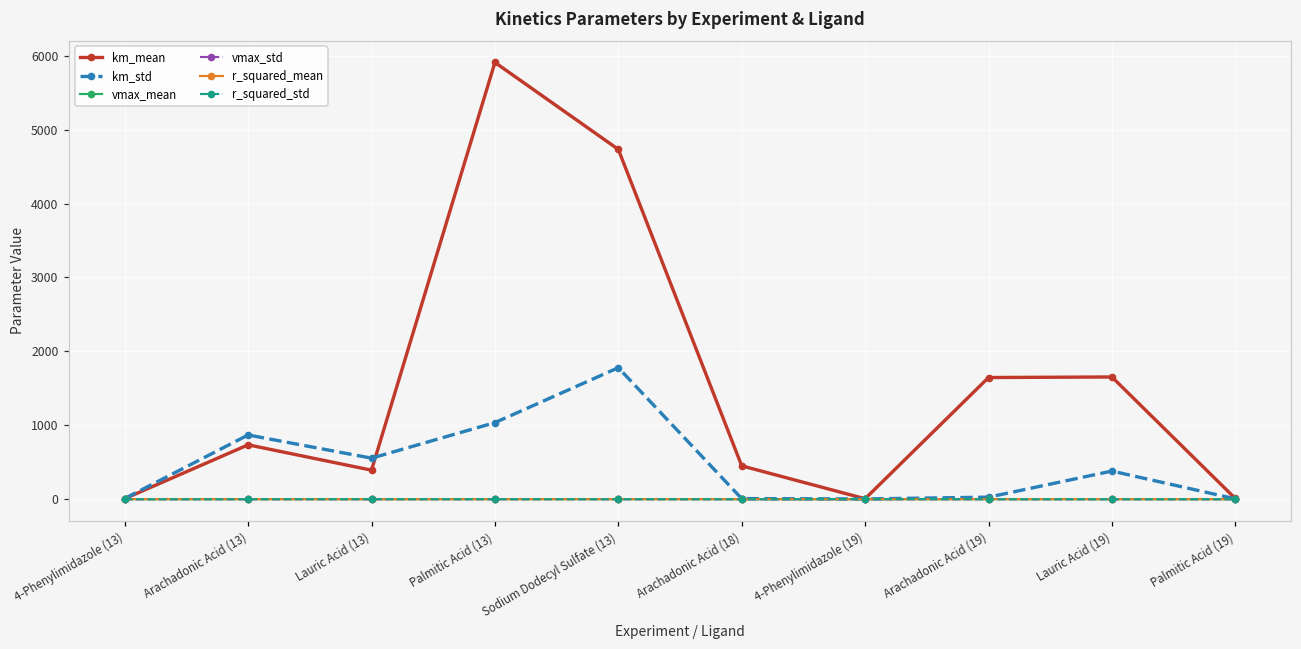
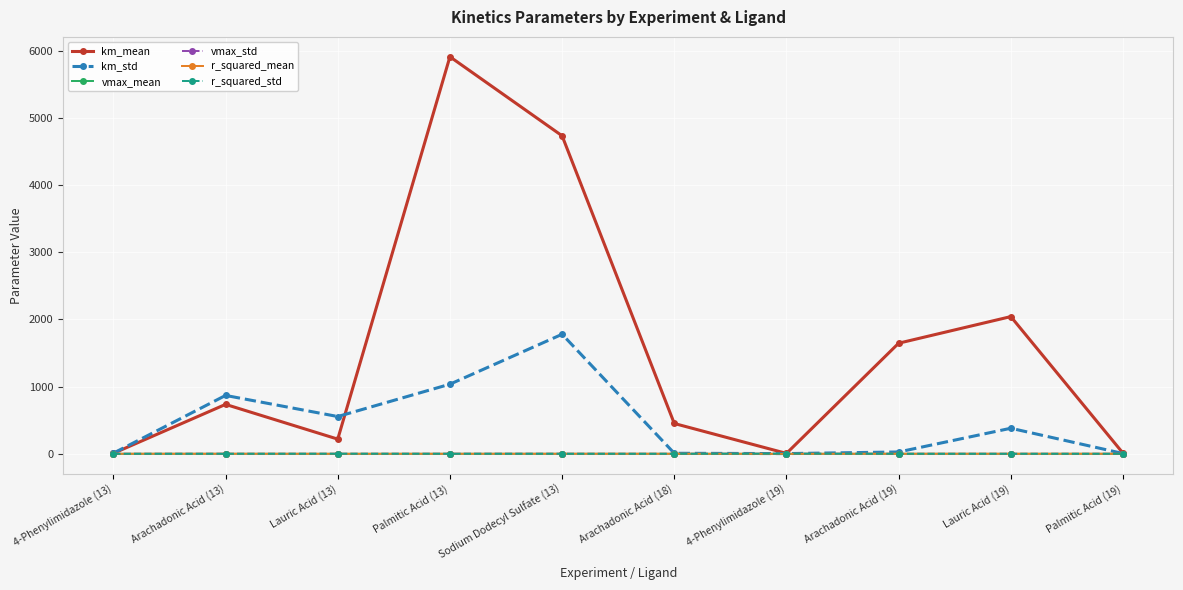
  {
    "km_mean": {
      "Arachadonic Acid (13)": 700,
-     "Lauric Acid (13)": 400,
+     "Lauric Acid (13)": 200,
      "Palmitic Acid (13)": 5900,
      "Sodium Dodecyl Sulfate (13)": 4700,
      "Arachadonic Acid (18)": 500,
      "Arachadonic Acid (19)": 1600,
-     "Lauric Acid (19)": 1700
+     "Lauric Acid (19)": 2000
    },
    "km_std": {
      "Arachadonic Acid (13)": 900,
      "Lauric Acid (13)": 600,
      "Palmitic Acid (13)": 1000,
      "Sodium Dodecyl Sulfate (13)": 1800,
      "Lauric Acid (19)": 400
    },
    "r_squared_std": {
      "Arachadonic Acid (13)": 0,
      "Lauric Acid (13)": 0,
      "Palmitic Acid (13)": 0,
      "Sodium Dodecyl Sulfate (13)": 0,
      "Lauric Acid (19)": 0
    }
  }
